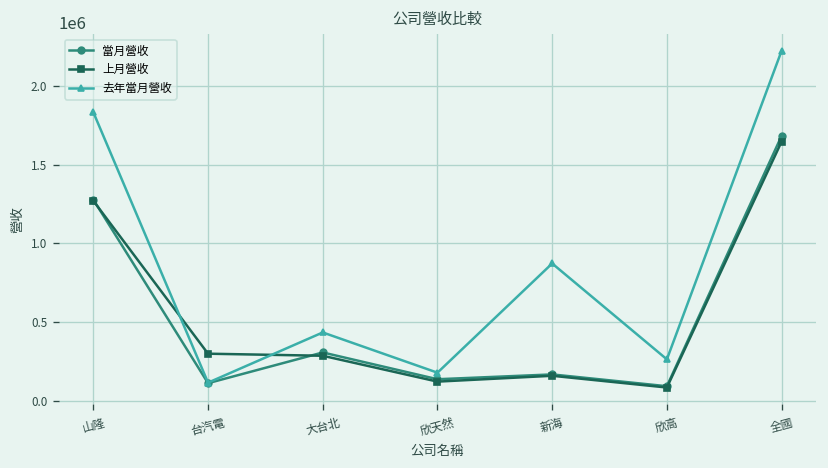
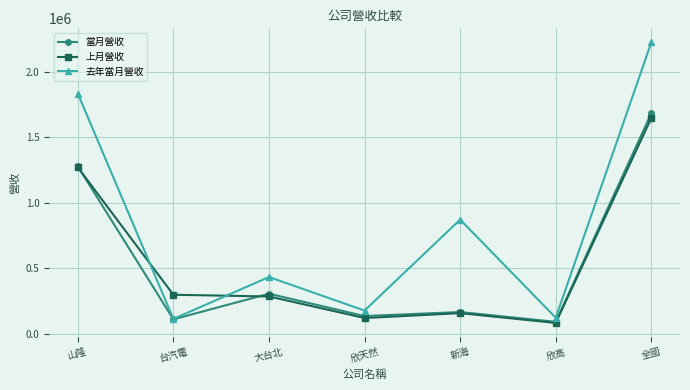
  {
    "去年當月營收": {
      "山隆": 1830000,
      "大台北": 430000,
      "欣天然": 180000,
      "新海": 870000,
-     "欣高": 260000,
+     "欣高": 120000,
      "全國": 2220000
    }
  }
